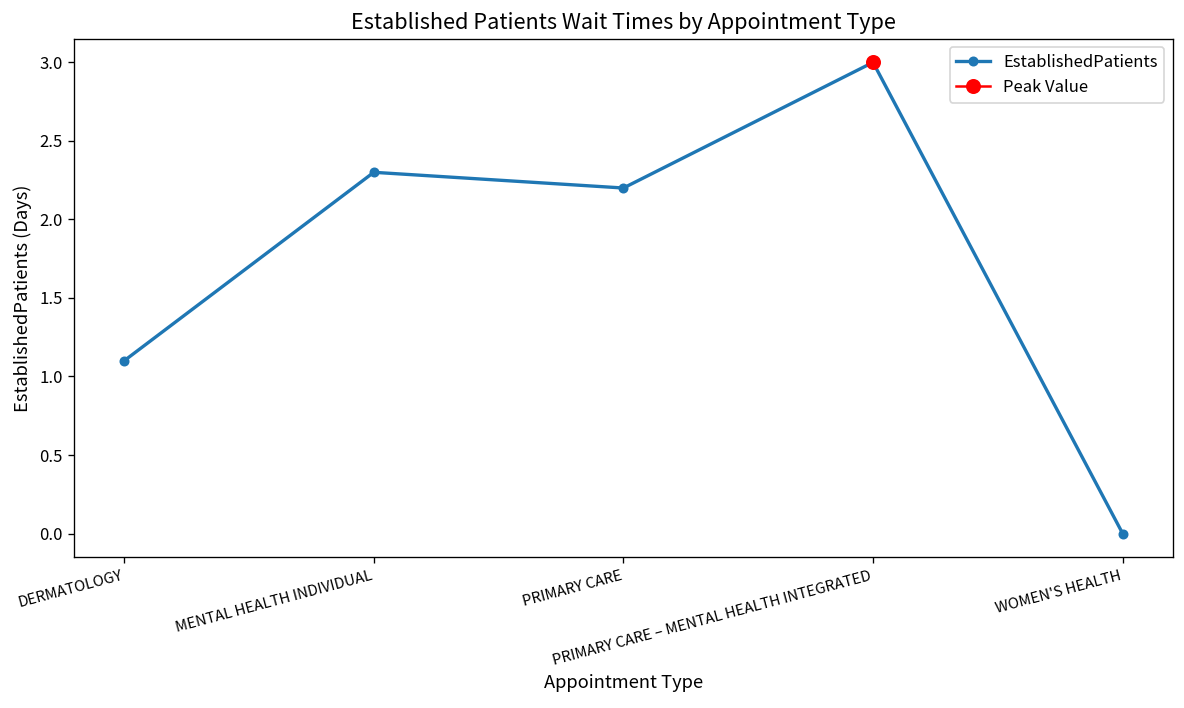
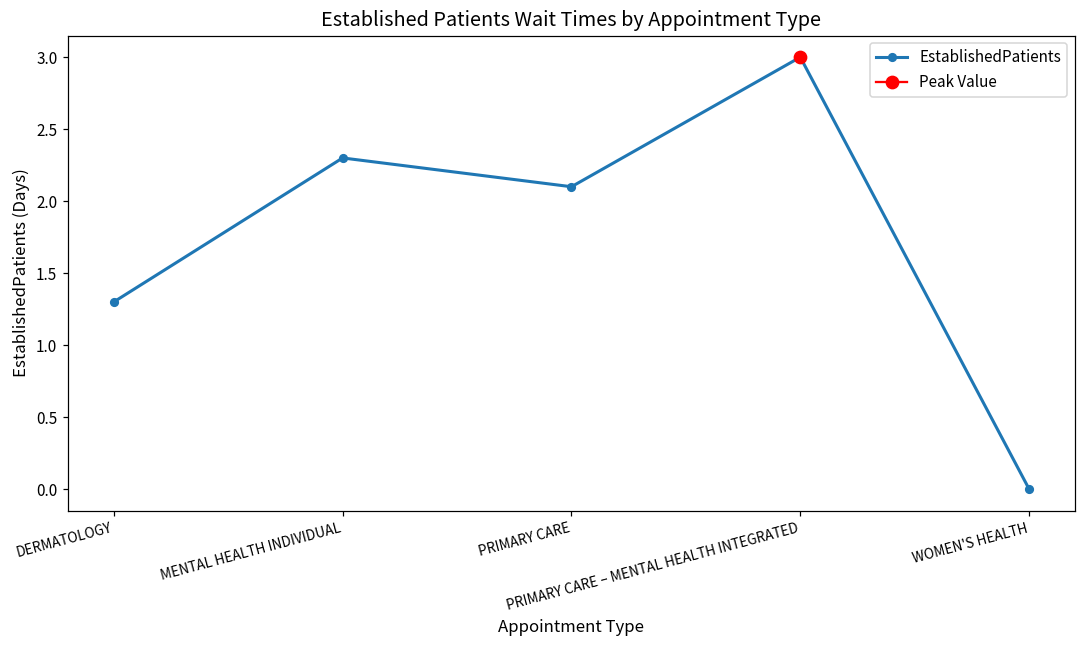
  {
    "EstablishedPatients": {
-     "DERMATOLOGY": 1.1,
+     "DERMATOLOGY": 1.3,
      "MENTAL HEALTH INDIVIDUAL": 2.3,
-     "PRIMARY CARE": 2.2,
+     "PRIMARY CARE": 2.1,
      "WOMEN'S HEALTH": 0.0
    }
  }
